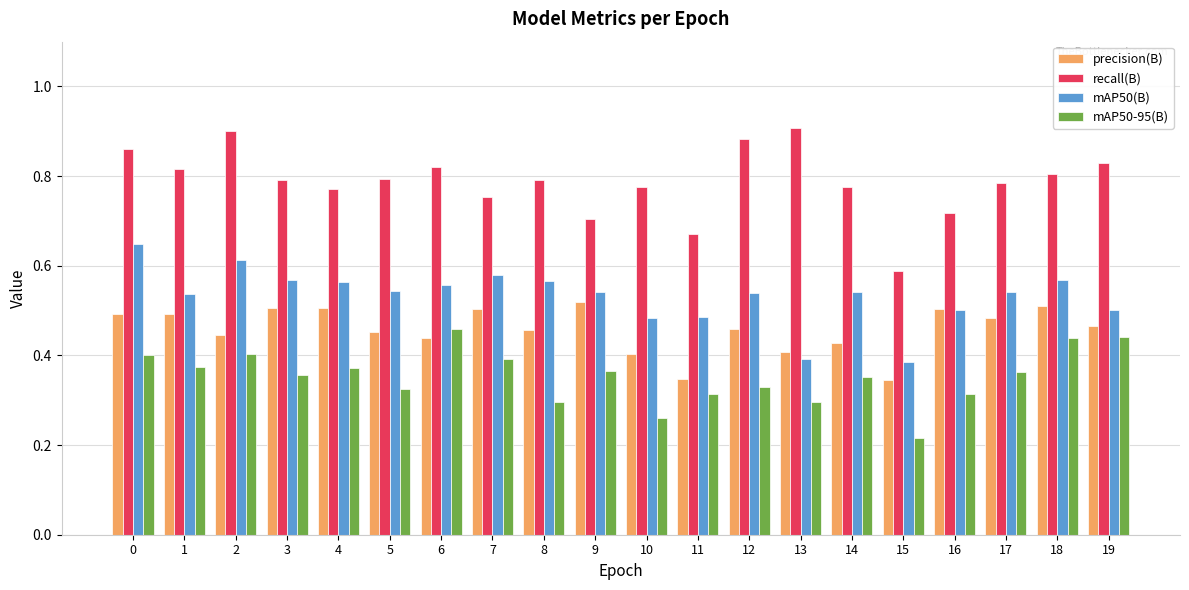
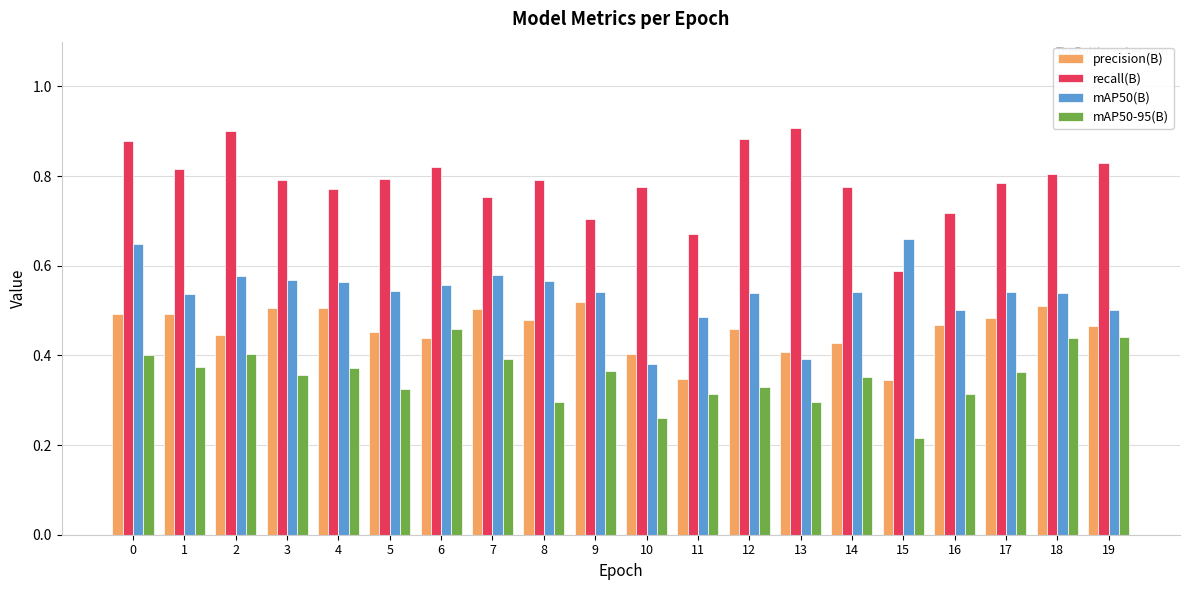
  {
    "precision(B)": {
      "0": 0.49,
      "1": 0.49,
      "2": 0.45,
      "3": 0.51,
      "4": 0.51,
      "5": 0.45,
      "6": 0.44,
      "7": 0.50,
-     "8": 0.46,
+     "8": 0.48,
      "9": 0.52,
      "10": 0.40,
      "11": 0.35,
      "12": 0.46,
      "13": 0.41,
      "14": 0.43,
      "15": 0.34,
-     "16": 0.50,
+     "16": 0.47,
      "17": 0.48,
      "18": 0.51,
      "19": 0.47
    },
    "recall(B)": {
-     "0": 0.86,
+     "0": 0.88,
      "1": 0.82,
      "2": 0.90,
      "3": 0.79,
      "4": 0.77,
      "5": 0.79,
      "6": 0.82,
      "7": 0.75,
      "8": 0.79,
      "9": 0.70,
      "10": 0.78,
      "11": 0.67,
      "12": 0.88,
      "13": 0.91,
      "14": 0.78,
      "15": 0.59,
      "16": 0.72,
      "17": 0.79,
      "18": 0.80,
      "19": 0.83
    },
    "mAP50(B)": {
      "0": 0.65,
      "1": 0.54,
-     "2": 0.61,
+     "2": 0.58,
      "3": 0.57,
      "4": 0.56,
      "5": 0.54,
      "6": 0.56,
      "7": 0.58,
      "8": 0.57,
      "9": 0.54,
-     "10": 0.48,
+     "10": 0.38,
      "11": 0.49,
      "12": 0.54,
      "13": 0.39,
      "14": 0.54,
-     "15": 0.38,
+     "15": 0.66,
      "16": 0.50,
      "17": 0.54,
-     "18": 0.57,
+     "18": 0.54,
      "19": 0.50
    },
    "mAP50-95(B)": {
      "0": 0.40,
      "1": 0.37,
      "2": 0.40,
      "3": 0.36,
      "4": 0.37,
      "5": 0.32,
      "6": 0.46,
      "7": 0.39,
      "8": 0.30,
      "9": 0.36,
      "10": 0.26,
      "11": 0.31,
      "12": 0.33,
      "13": 0.30,
      "14": 0.35,
      "15": 0.22,
      "16": 0.31,
      "17": 0.36,
      "18": 0.44,
      "19": 0.44
    }
  }
